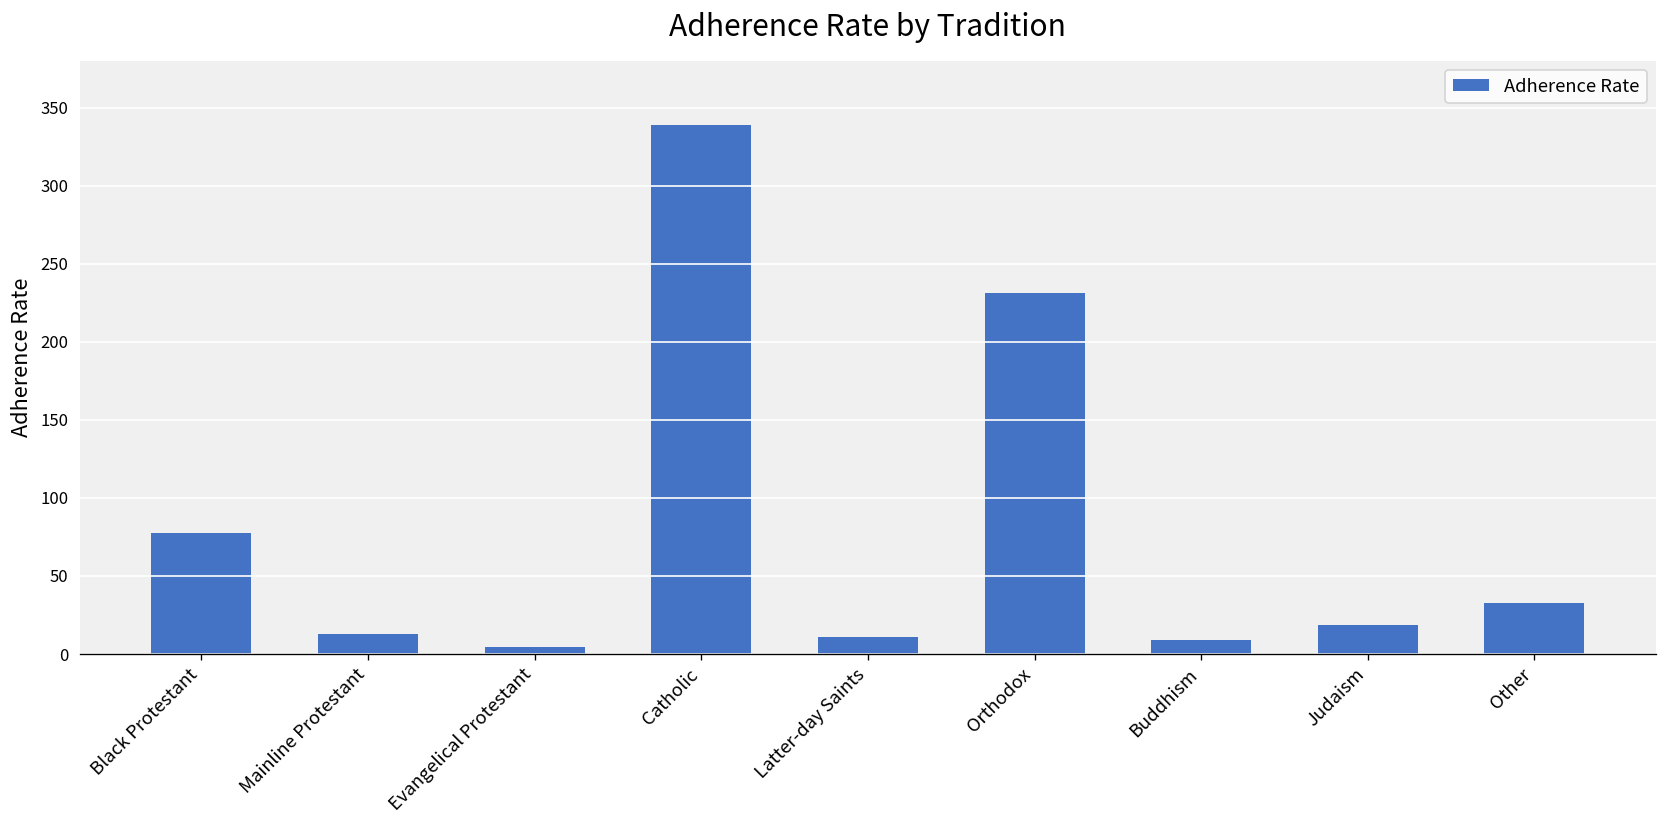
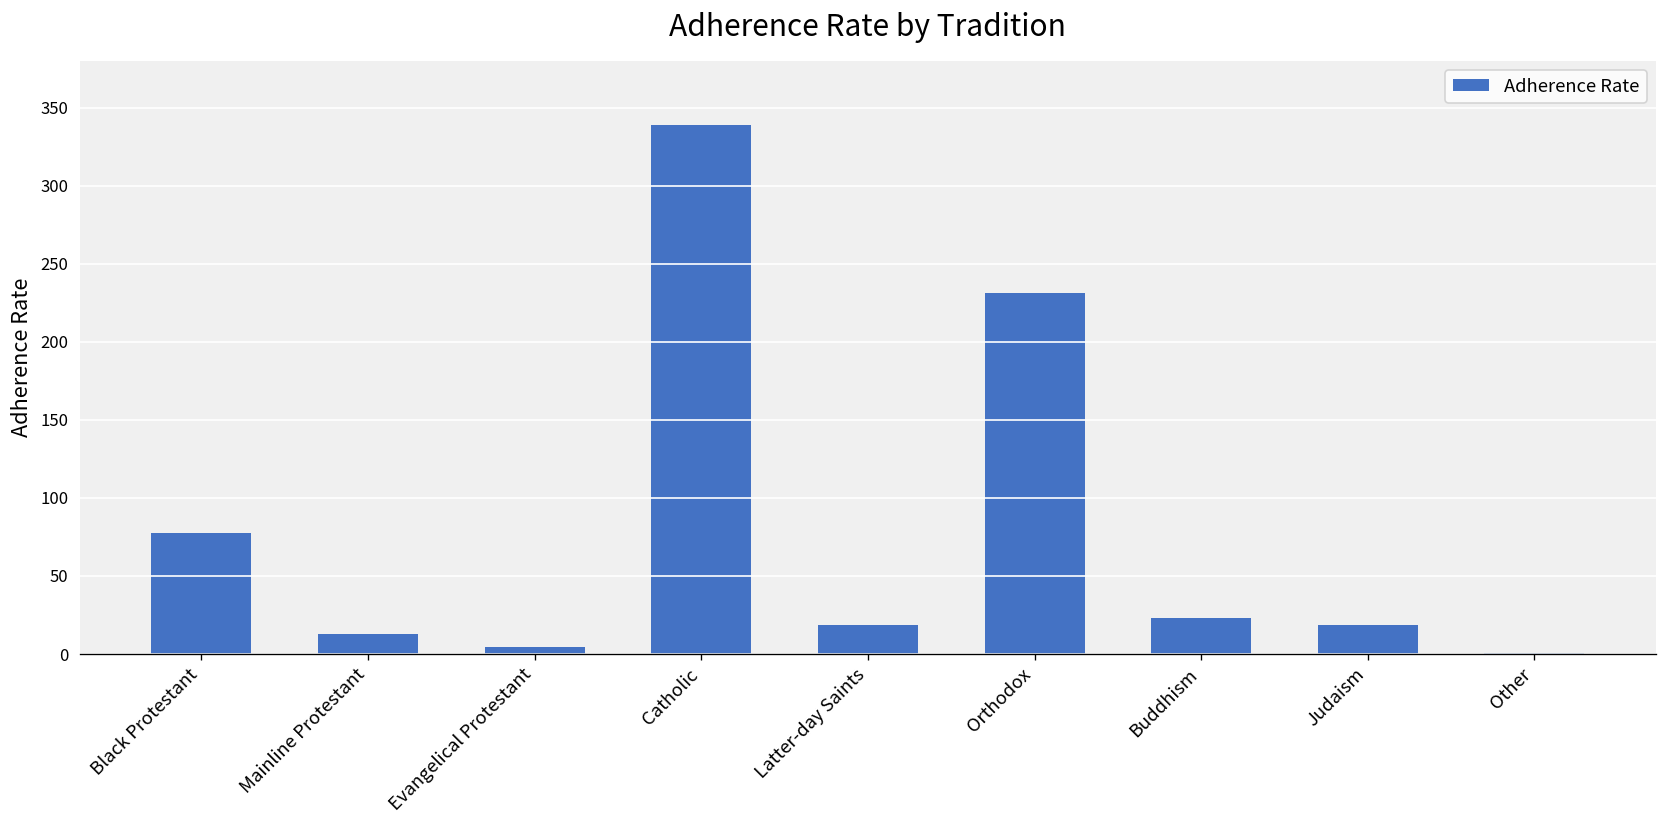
  {
    "Black Protestant": 78,
    "Mainline Protestant": 13,
    "Evangelical Protestant": 5,
    "Catholic": 339,
-   "Latter-day Saints": 11,
+   "Latter-day Saints": 18,
    "Orthodox": 231,
-   "Buddhism": 9,
+   "Buddhism": 23,
    "Judaism": 19,
-   "Other": 33
+   "Other": 1
  }
